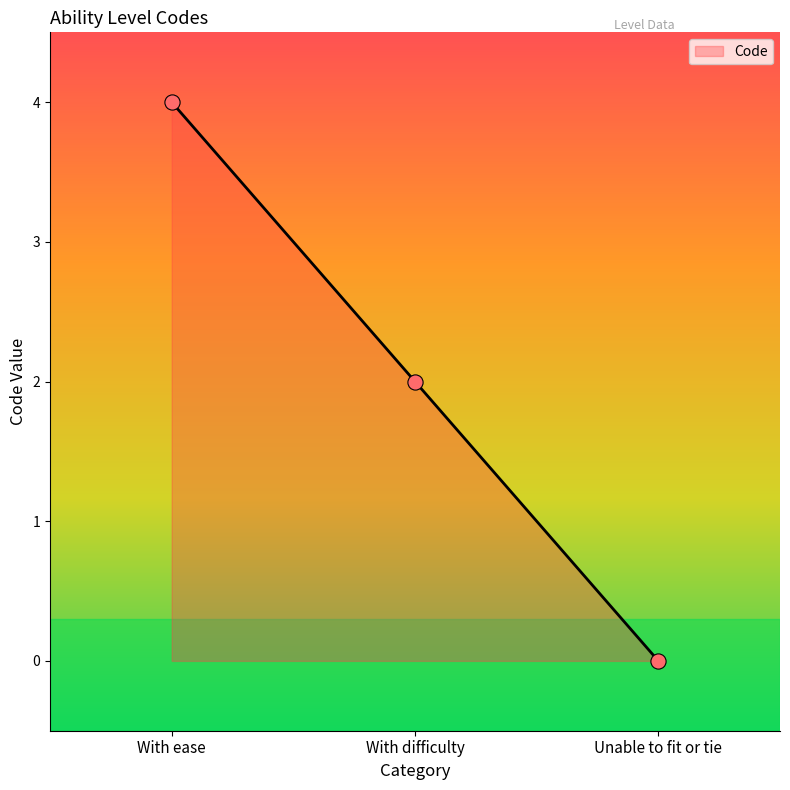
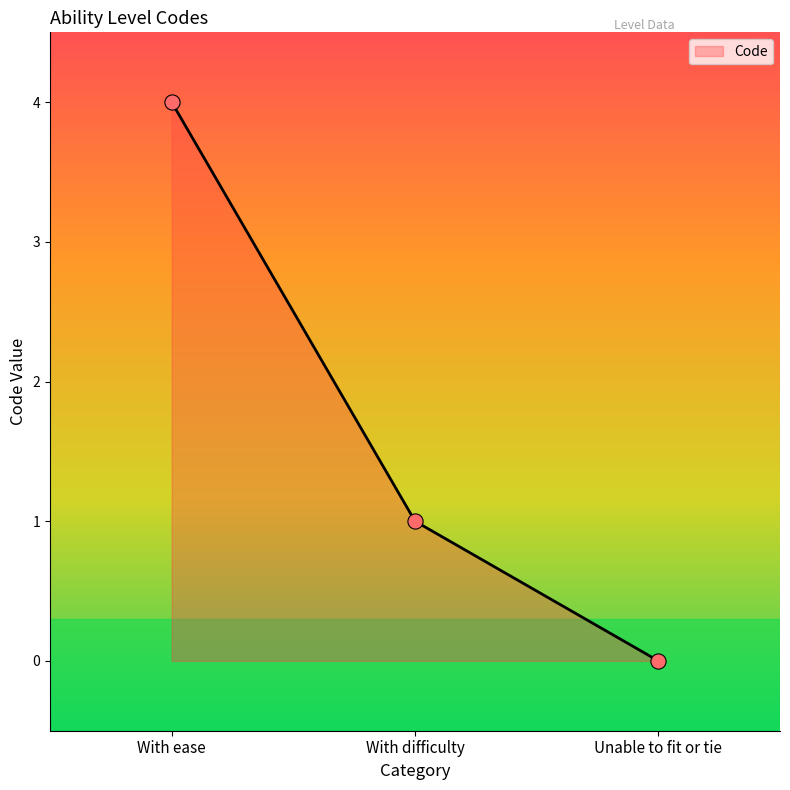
  {
    "With ease": 4,
-   "With difficulty": 2
+   "With difficulty": 1
  }
